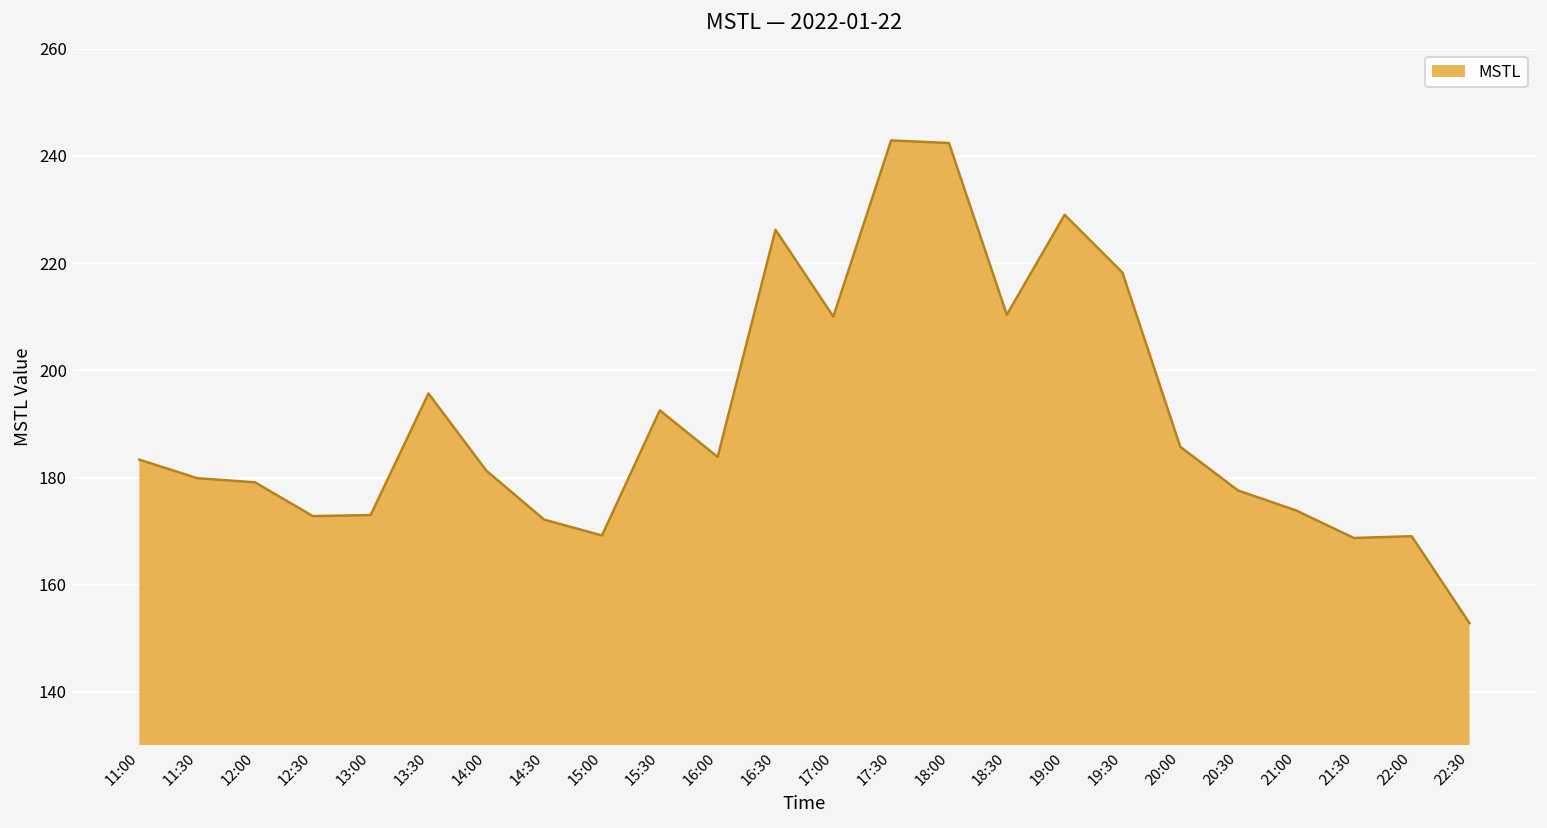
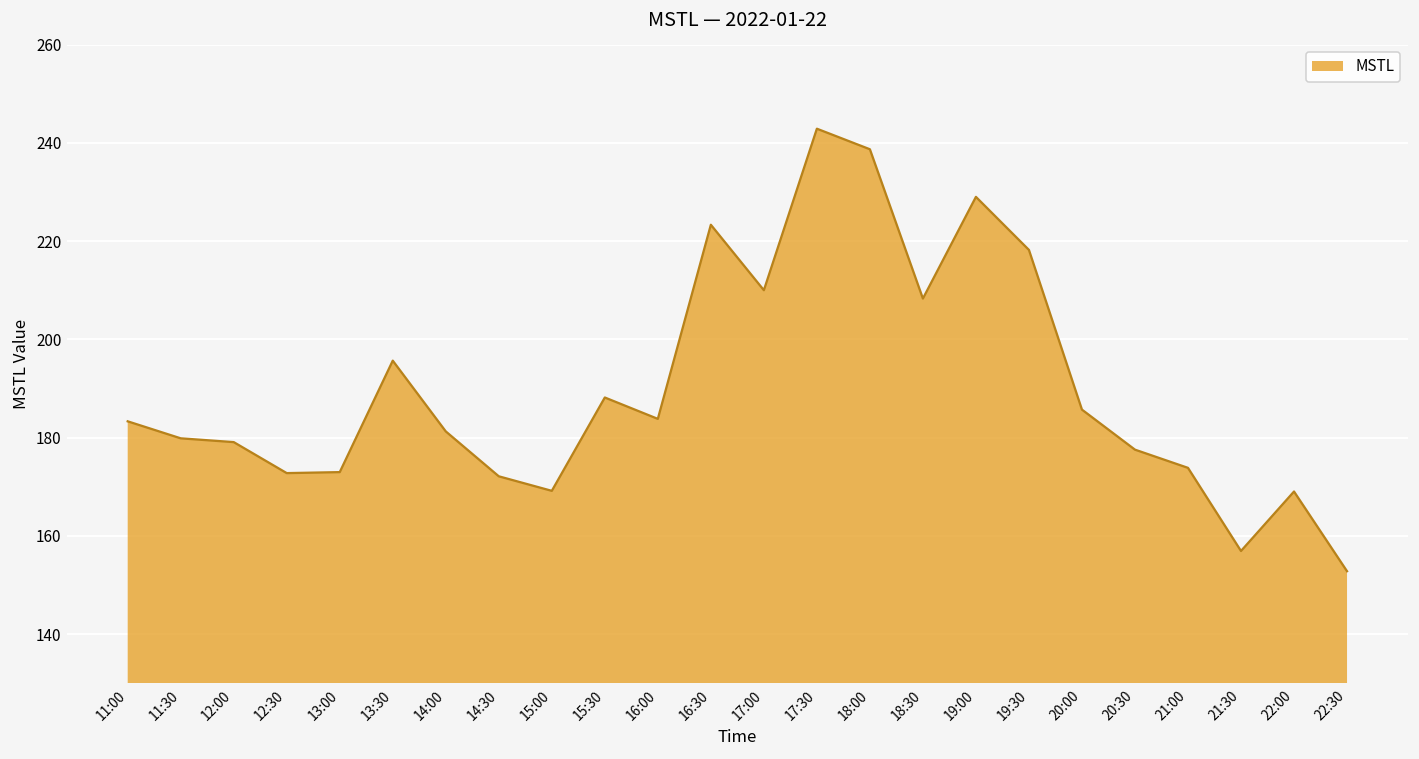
  {
    "11:00": 183,
    "11:30": 180,
    "12:00": 179,
    "12:30": 173,
    "13:00": 173,
    "13:30": 196,
    "14:00": 181,
    "14:30": 172,
    "15:00": 169,
-   "15:30": 193,
+   "15:30": 188,
    "16:00": 184,
-   "16:30": 226,
+   "16:30": 223,
    "17:00": 210,
    "17:30": 243,
-   "18:00": 242,
-   "18:30": 210,
+   "18:00": 239,
+   "18:30": 208,
    "19:00": 229,
    "19:30": 218,
    "20:00": 186,
    "20:30": 178,
    "21:00": 174,
-   "21:30": 169,
+   "21:30": 157,
    "22:00": 169,
    "22:30": 153
  }
